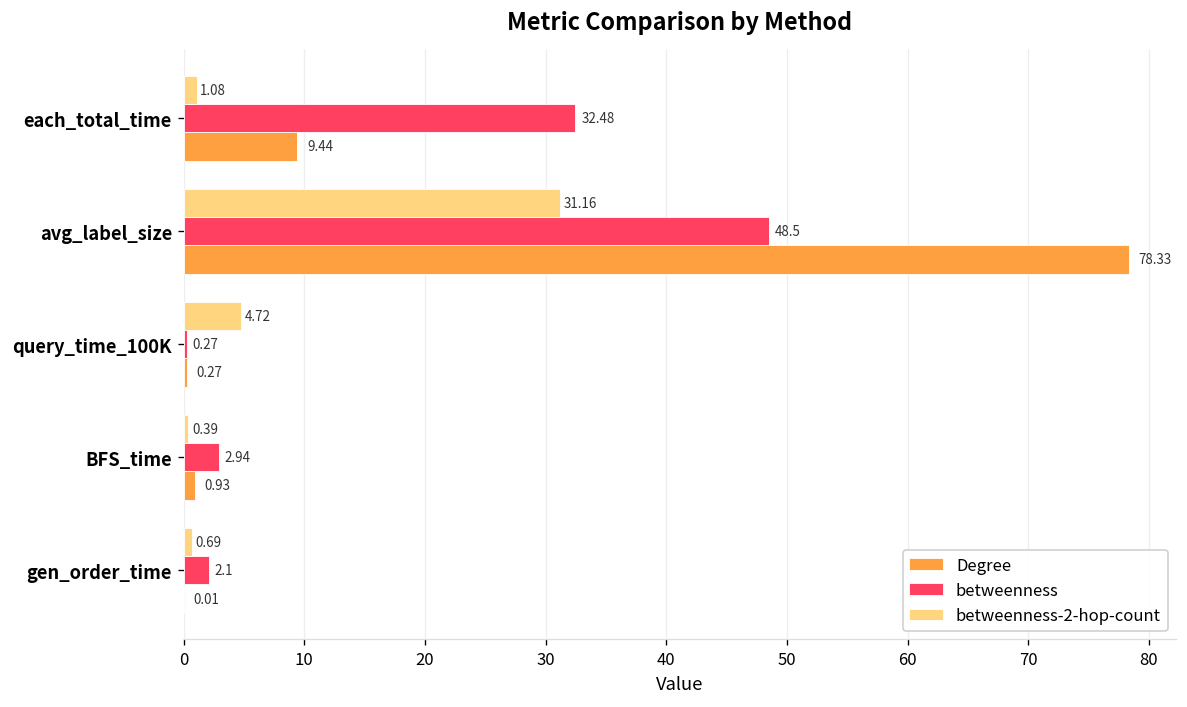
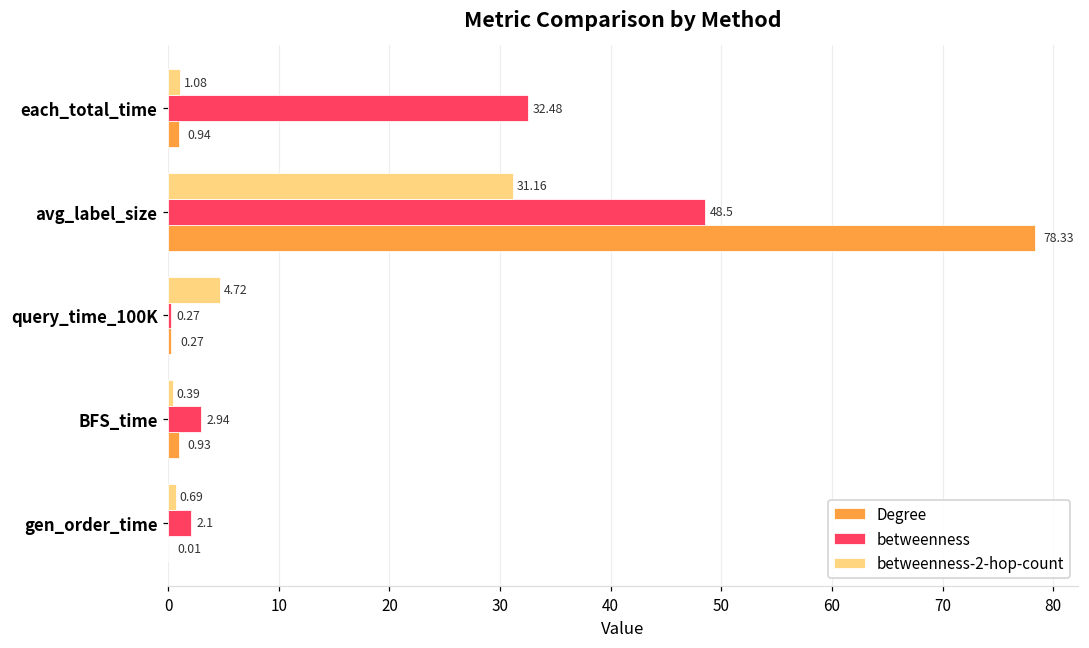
  {
    "Degree": {
-     "each_total_time": 9.44,
+     "each_total_time": 0.94,
      "avg_label_size": 78.33,
      "query_time_100K": 0.27,
      "BFS_time": 0.93,
      "gen_order_time": 0.01
    },
    "betweenness": {
      "each_total_time": 32.48,
      "avg_label_size": 48.5,
      "query_time_100K": 0.27,
      "BFS_time": 2.94,
      "gen_order_time": 2.1
    },
    "betweenness-2-hop-count": {
      "each_total_time": 1.08,
      "avg_label_size": 31.16,
      "query_time_100K": 4.72,
      "BFS_time": 0.39,
      "gen_order_time": 0.69
    }
  }
